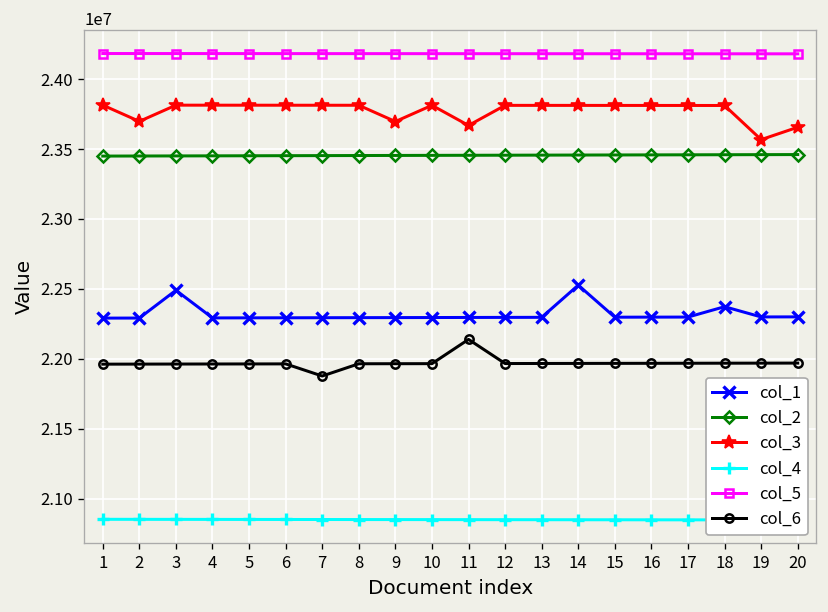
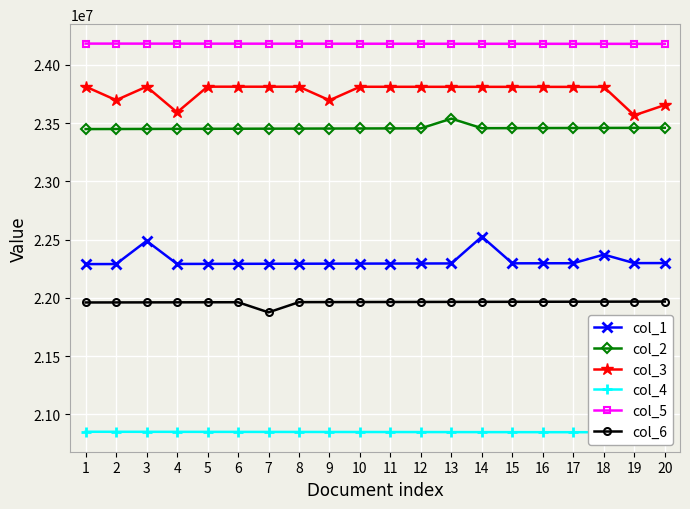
  {
    "col_1": {
      "1": 22290000,
      "2": 22290000,
      "3": 22490000,
      "4": 22290000,
      "5": 22290000,
      "6": 22290000,
      "7": 22290000,
      "8": 22290000,
      "9": 22290000,
      "10": 22300000,
      "11": 22300000,
      "12": 22300000,
      "13": 22300000,
      "14": 22530000,
      "15": 22300000,
      "16": 22300000,
      "17": 22300000,
      "18": 22370000,
      "19": 22300000,
      "20": 22300000
    },
    "col_2": {
      "1": 23450000,
      "2": 23450000,
      "3": 23450000,
      "4": 23450000,
      "5": 23450000,
      "6": 23450000,
      "7": 23450000,
      "8": 23450000,
      "9": 23450000,
      "10": 23450000,
      "11": 23460000,
      "12": 23460000,
-     "13": 23460000,
+     "13": 23540000,
      "14": 23460000,
      "15": 23460000,
      "16": 23460000,
      "17": 23460000,
      "18": 23460000,
      "19": 23460000,
      "20": 23460000
    },
    "col_3": {
      "1": 23810000,
      "2": 23700000,
      "3": 23810000,
-     "4": 23810000,
+     "4": 23590000,
      "5": 23810000,
      "6": 23810000,
      "7": 23810000,
      "8": 23810000,
      "9": 23700000,
      "10": 23810000,
-     "11": 23670000,
+     "11": 23810000,
      "12": 23810000,
      "13": 23810000,
      "14": 23810000,
      "15": 23810000,
      "16": 23810000,
      "17": 23810000,
      "18": 23810000,
      "19": 23570000,
      "20": 23660000
    },
    "col_4": {
      "1": 20850000,
      "2": 20850000,
      "3": 20850000,
      "4": 20850000,
      "5": 20850000,
      "6": 20850000,
      "7": 20850000,
      "8": 20850000,
      "9": 20850000,
      "10": 20850000,
      "11": 20850000,
      "12": 20850000,
      "13": 20850000,
      "14": 20850000,
      "15": 20850000,
      "16": 20850000,
      "17": 20850000
    },
    "col_5": {
      "1": 24180000,
      "2": 24180000,
      "3": 24180000,
      "4": 24180000,
      "5": 24180000,
      "6": 24180000,
      "7": 24180000,
      "8": 24180000,
      "9": 24180000,
      "10": 24180000,
      "11": 24180000,
      "12": 24180000,
      "13": 24180000,
      "14": 24180000,
      "15": 24180000,
      "16": 24180000,
      "17": 24180000,
      "18": 24180000,
      "19": 24180000,
      "20": 24180000
    },
    "col_6": {
      "1": 21960000,
      "2": 21960000,
      "3": 21960000,
      "4": 21960000,
      "5": 21960000,
      "6": 21960000,
      "7": 21880000,
      "8": 21960000,
      "9": 21960000,
      "10": 21970000,
-     "11": 22140000,
+     "11": 21970000,
      "12": 21970000,
      "13": 21970000,
      "14": 21970000,
      "15": 21970000,
      "16": 21970000,
      "17": 21970000,
      "18": 21970000,
      "19": 21970000,
      "20": 21970000
    }
  }
